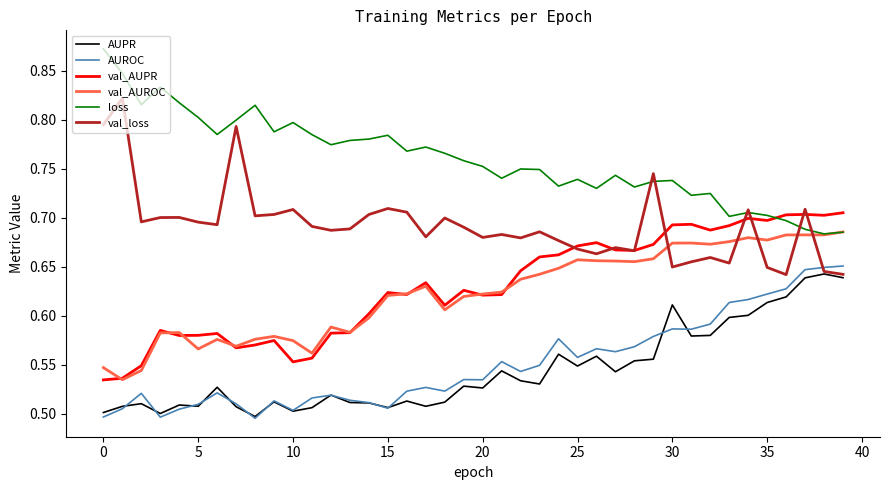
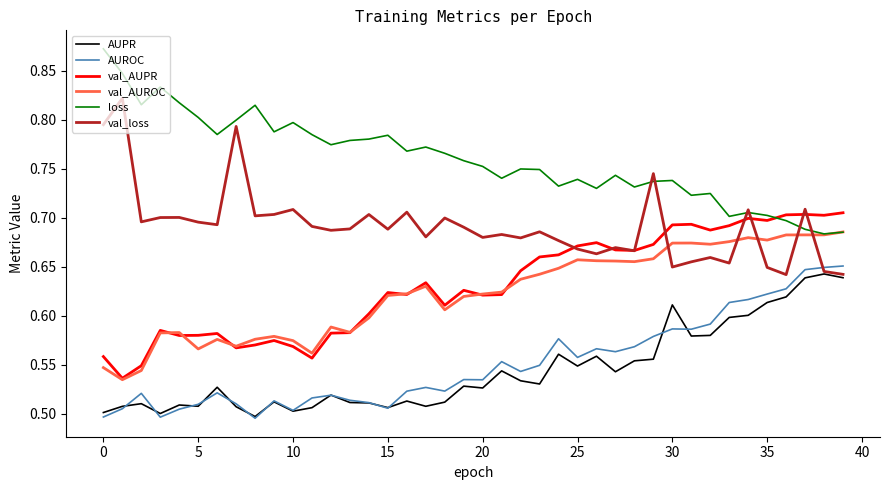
  {
    "AUPR": {
      "0": 0.50,
      "20": 0.53,
      "25": 0.55,
      "30": 0.61,
      "35": 0.61
    },
    "AUROC": {
      "0": 0.50,
      "20": 0.53,
      "25": 0.56,
      "30": 0.59,
      "35": 0.62
    },
    "val_AUPR": {
-     "0": 0.53,
+     "0": 0.56,
      "5": 0.58,
-     "10": 0.55,
+     "10": 0.57,
      "15": 0.62,
      "25": 0.67,
      "30": 0.69,
      "35": 0.70
    },
    "val_AUROC": {
      "0": 0.55,
      "5": 0.57,
      "10": 0.57,
      "15": 0.62,
      "25": 0.66,
      "30": 0.67,
      "35": 0.68
    },
    "loss": {
      "5": 0.80,
      "10": 0.80,
      "15": 0.78,
      "20": 0.75,
      "25": 0.74,
      "30": 0.74,
      "35": 0.70
    },
    "val_loss": {
      "5": 0.70,
      "10": 0.71,
-     "15": 0.71,
+     "15": 0.69,
      "20": 0.68,
      "25": 0.67,
      "30": 0.65,
      "35": 0.65
    }
  }
